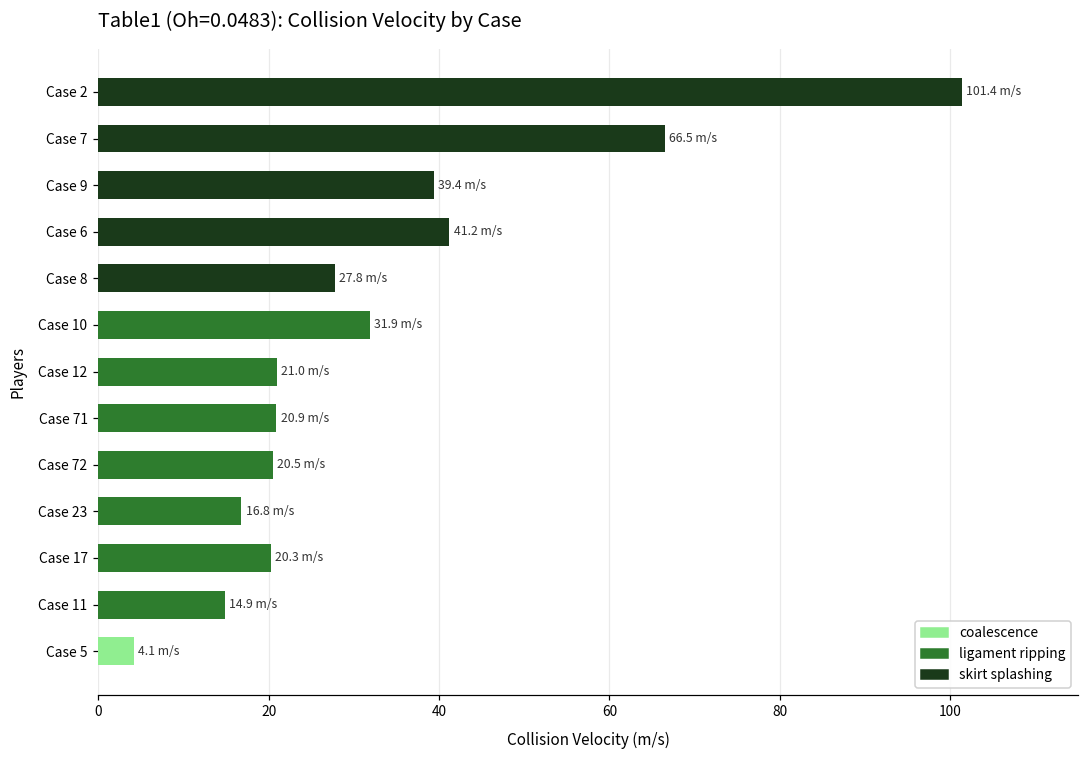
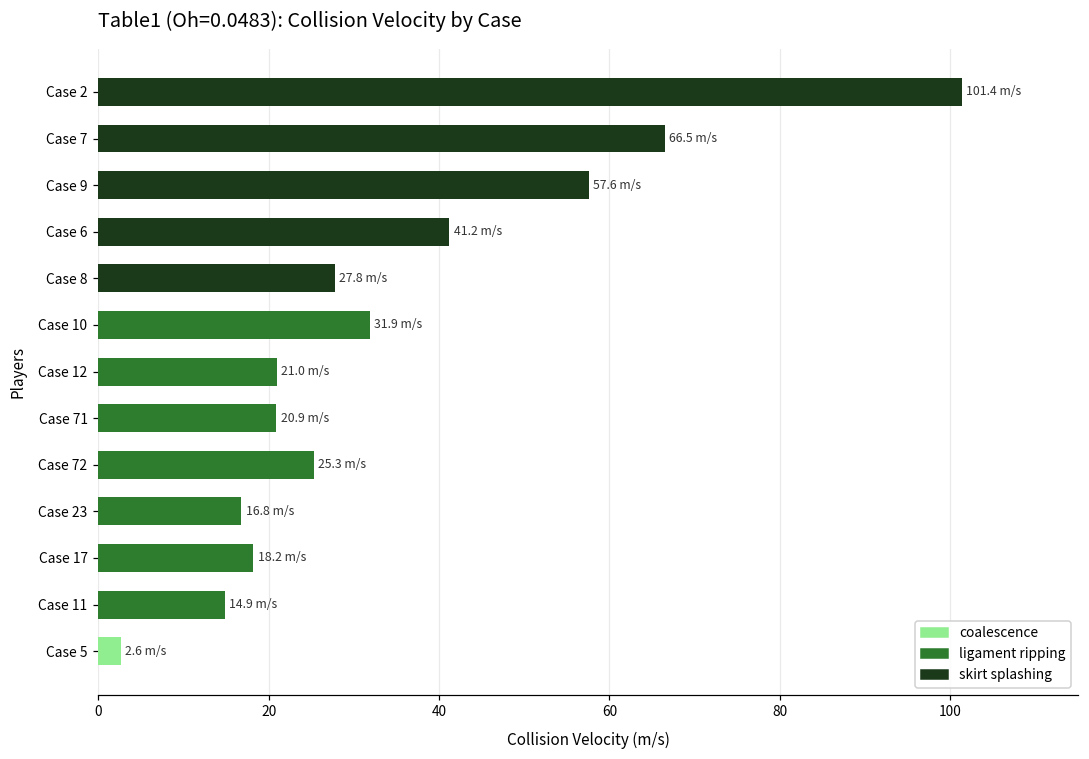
  {
    "Case 2": 101.4,
    "Case 7": 66.5,
-   "Case 9": 39.4,
+   "Case 9": 57.6,
    "Case 6": 41.2,
    "Case 8": 27.8,
    "Case 10": 31.9,
    "Case 12": 21.0,
    "Case 71": 20.9,
-   "Case 72": 20.5,
+   "Case 72": 25.3,
    "Case 23": 16.8,
-   "Case 17": 20.3,
+   "Case 17": 18.2,
    "Case 11": 14.9,
-   "Case 5": 4.1
+   "Case 5": 2.6
  }
